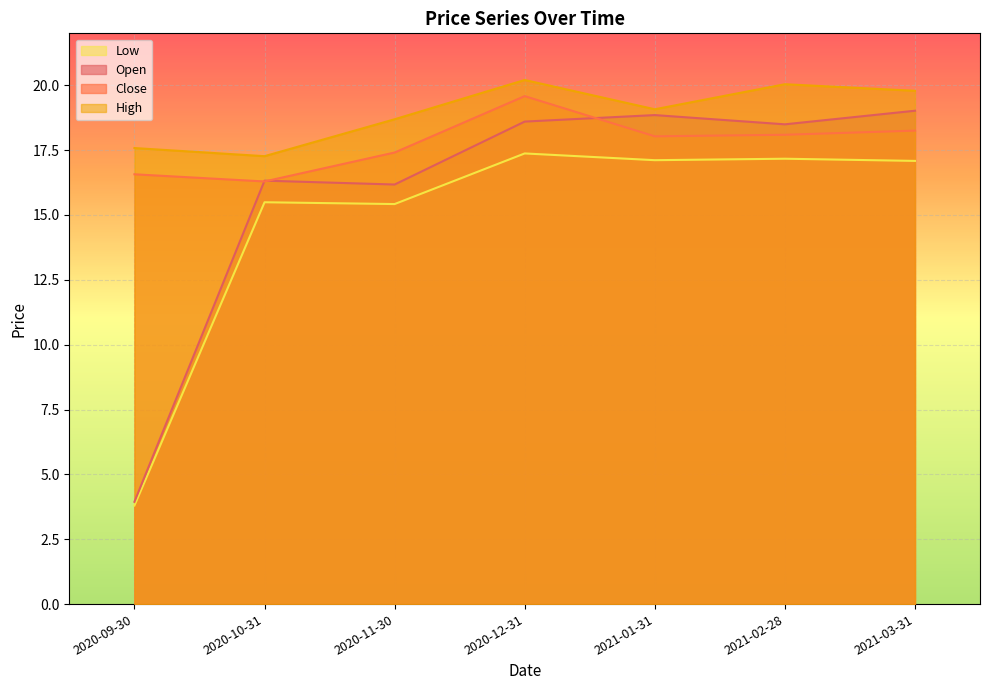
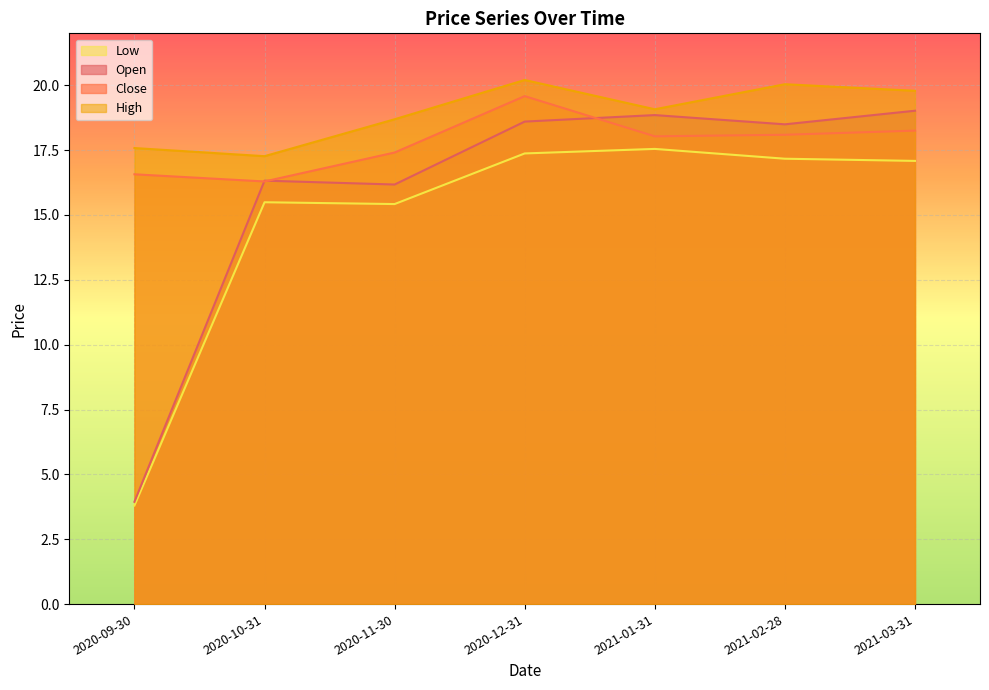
  {
    "Low": {
      "2020-09-30": 3.8,
      "2020-10-31": 15.5,
      "2020-11-30": 15.4,
      "2020-12-31": 17.4,
-     "2021-01-31": 17.1,
+     "2021-01-31": 17.5,
      "2021-02-28": 17.2,
      "2021-03-31": 17.1
    },
    "High": {
      "2020-09-30": 17.6,
      "2020-10-31": 17.3,
      "2020-11-30": 18.7,
      "2020-12-31": 20.2,
      "2021-01-31": 19.1,
      "2021-02-28": 20.0,
      "2021-03-31": 19.8
    }
  }
